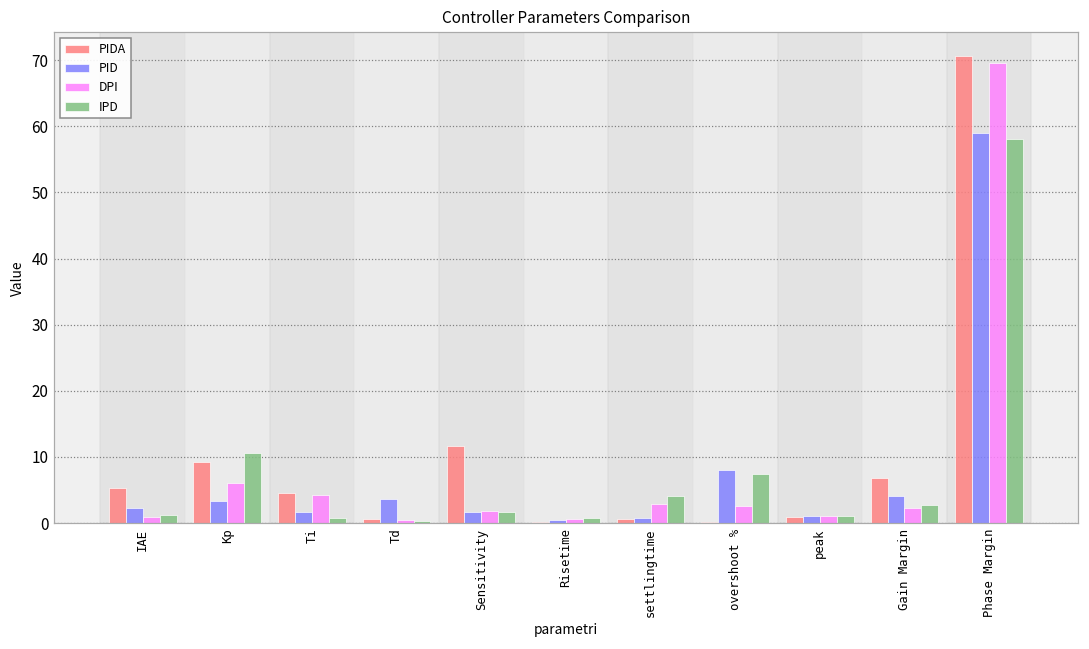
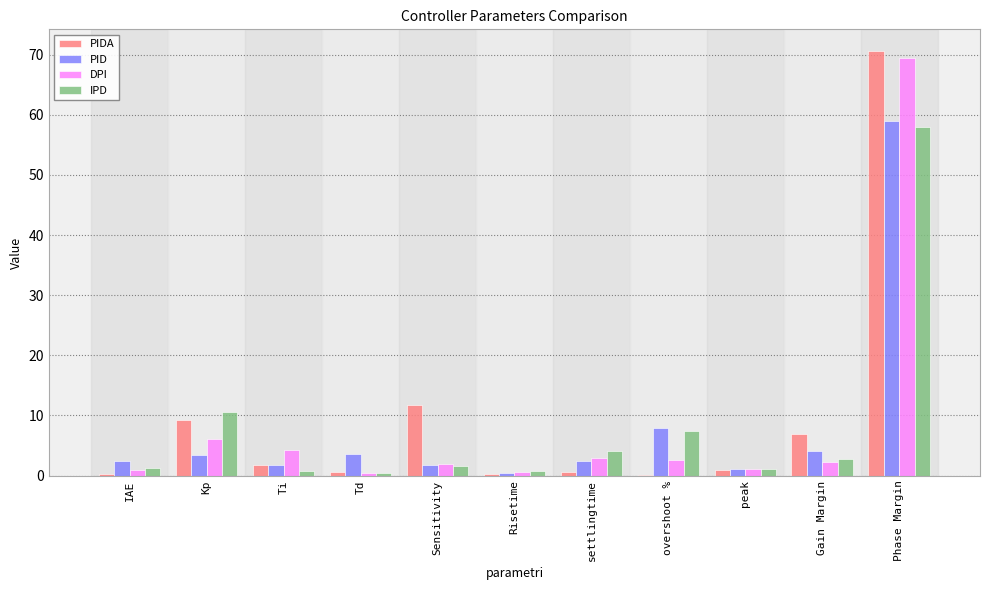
  {
    "PIDA": {
-     "IAE": 5,
+     "IAE": 0,
      "Kp": 9,
-     "Ti": 5,
+     "Ti": 2,
      "Td": 1,
      "Sensitivity": 12,
      "settlingtime": 1,
      "peak": 1,
      "Gain Margin": 7,
      "Phase Margin": 71
    },
    "PID": {
      "IAE": 2,
      "Kp": 3,
      "Ti": 2,
      "Td": 4,
      "Sensitivity": 2,
      "Risetime": 1,
-     "settlingtime": 1,
+     "settlingtime": 2,
      "overshoot %": 8,
      "peak": 1,
      "Gain Margin": 4,
      "Phase Margin": 59
    },
    "DPI": {
      "IAE": 1,
      "Kp": 6,
      "Ti": 4,
      "Td": 0,
      "Sensitivity": 2,
      "Risetime": 1,
      "settlingtime": 3,
      "overshoot %": 3,
      "peak": 1,
      "Gain Margin": 2,
      "Phase Margin": 70
    },
    "IPD": {
      "IAE": 1,
      "Kp": 11,
      "Ti": 1,
      "Sensitivity": 2,
      "Risetime": 1,
      "settlingtime": 4,
      "overshoot %": 7,
      "peak": 1,
      "Gain Margin": 3,
      "Phase Margin": 58
    }
  }
